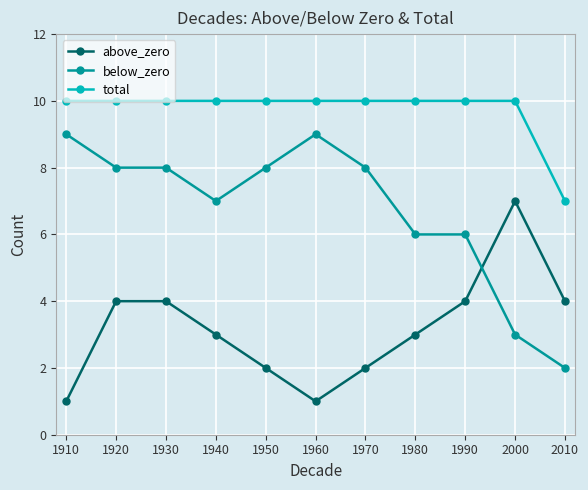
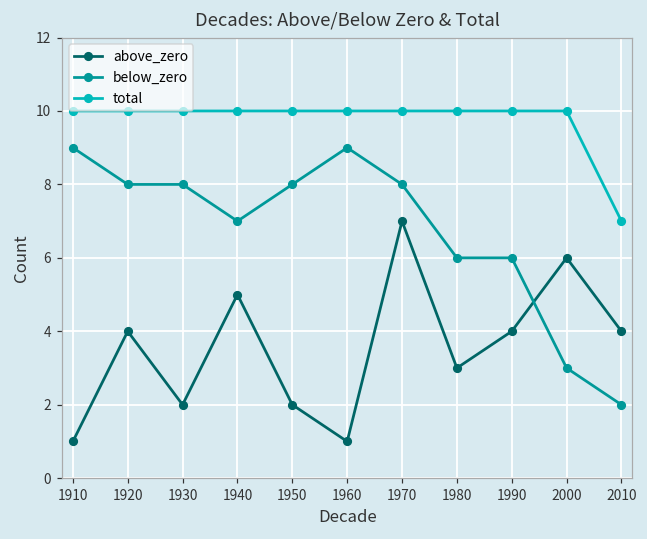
  {
    "above_zero": {
      "1910": 1,
      "1920": 4,
-     "1930": 4,
-     "1940": 3,
+     "1930": 2,
+     "1940": 5,
      "1950": 2,
      "1960": 1,
-     "1970": 2,
+     "1970": 7,
      "1980": 3,
      "1990": 4,
-     "2000": 7,
+     "2000": 6,
      "2010": 4
    }
  }
